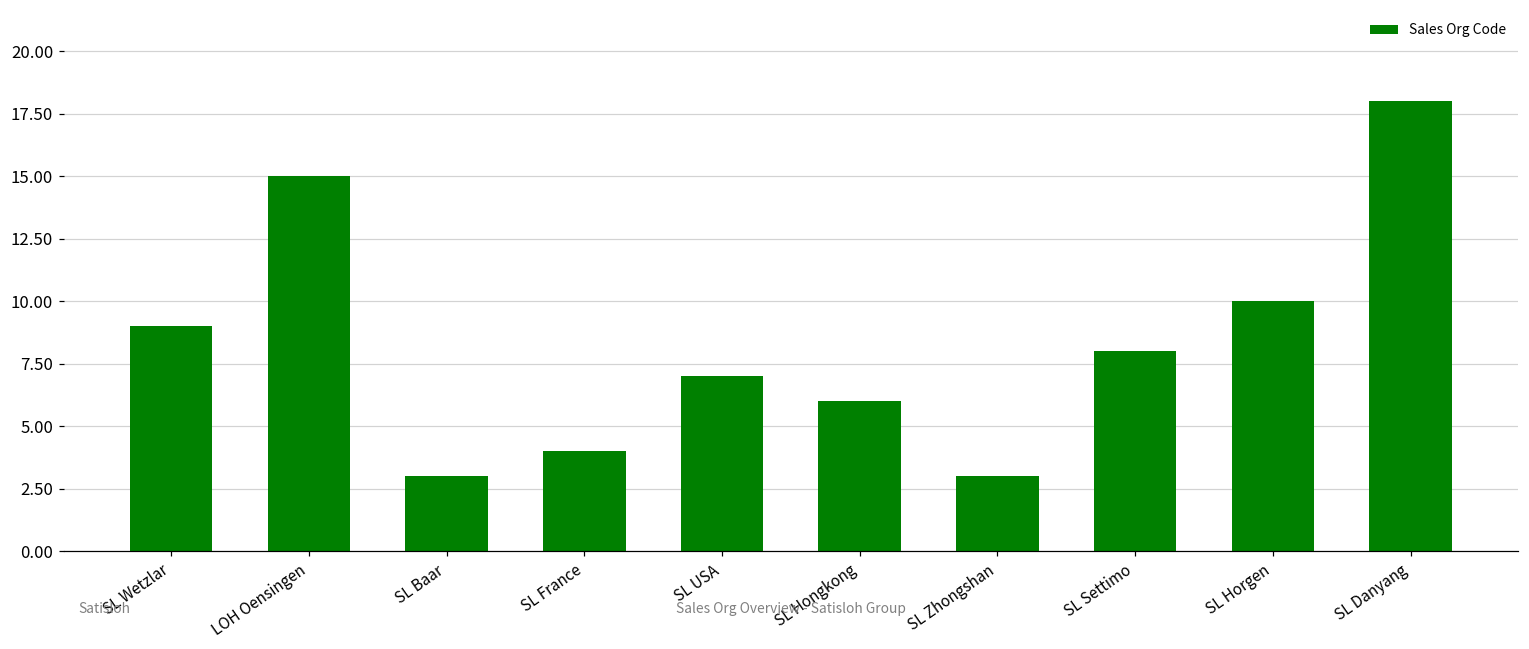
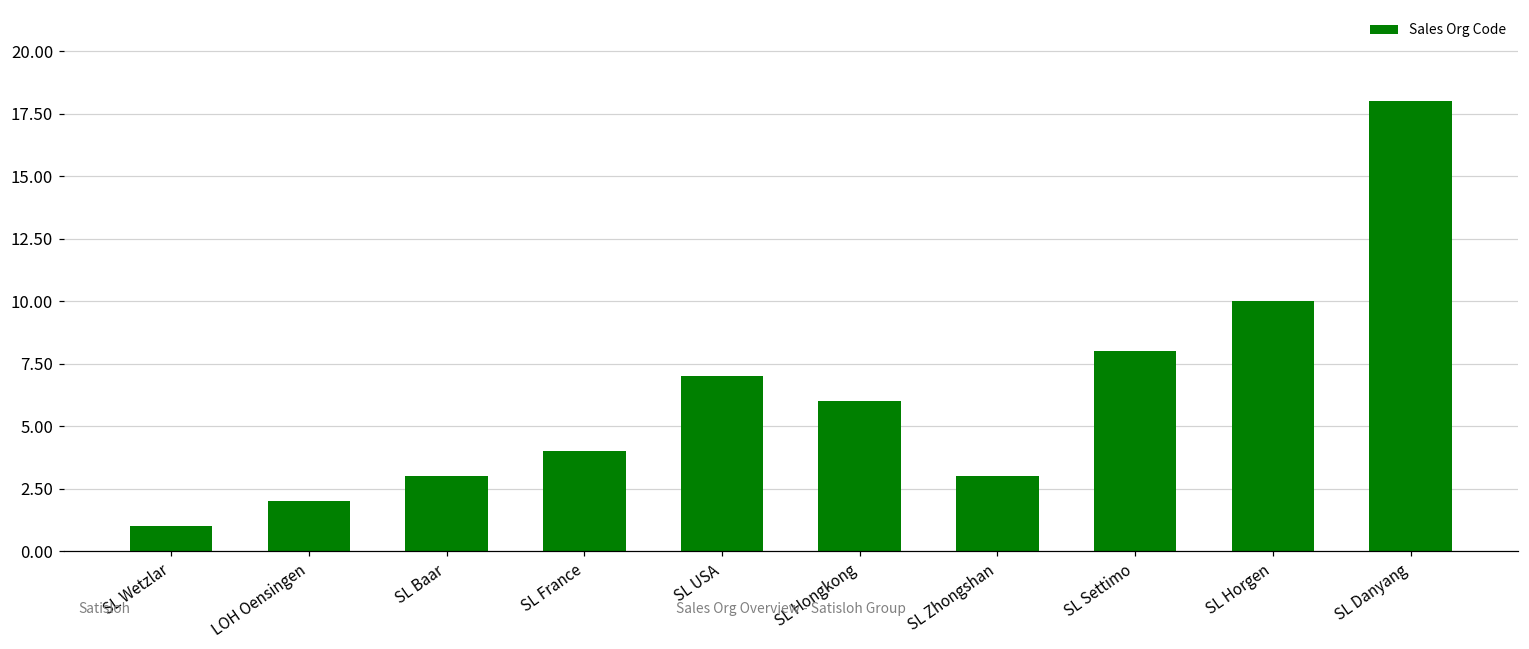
  {
-   "SL Wetzlar": 9,
-   "LOH Oensingen": 15,
+   "SL Wetzlar": 1,
+   "LOH Oensingen": 2,
    "SL Baar": 3,
    "SL France": 4,
    "SL USA": 7,
    "SL Hongkong": 6,
    "SL Zhongshan": 3,
    "SL Settimo": 8,
    "SL Horgen": 10,
    "SL Danyang": 18
  }
